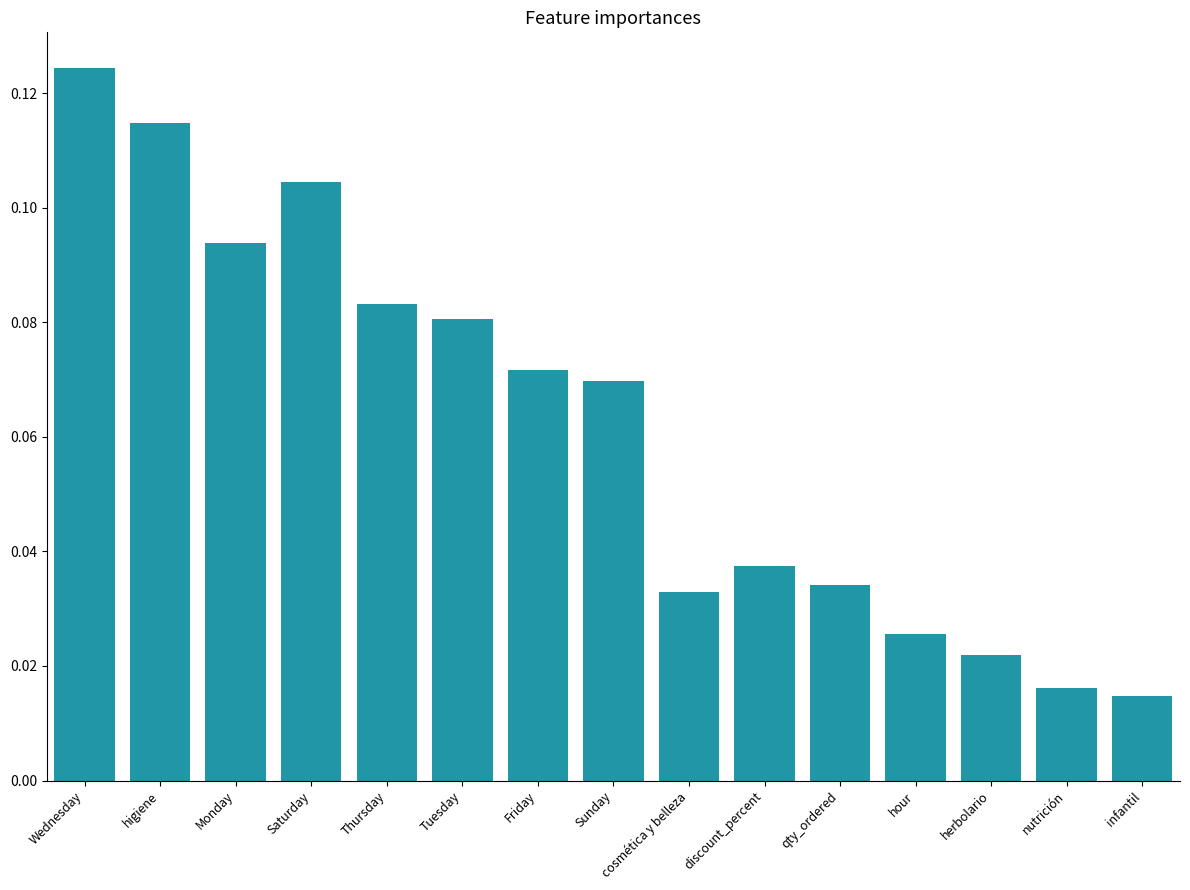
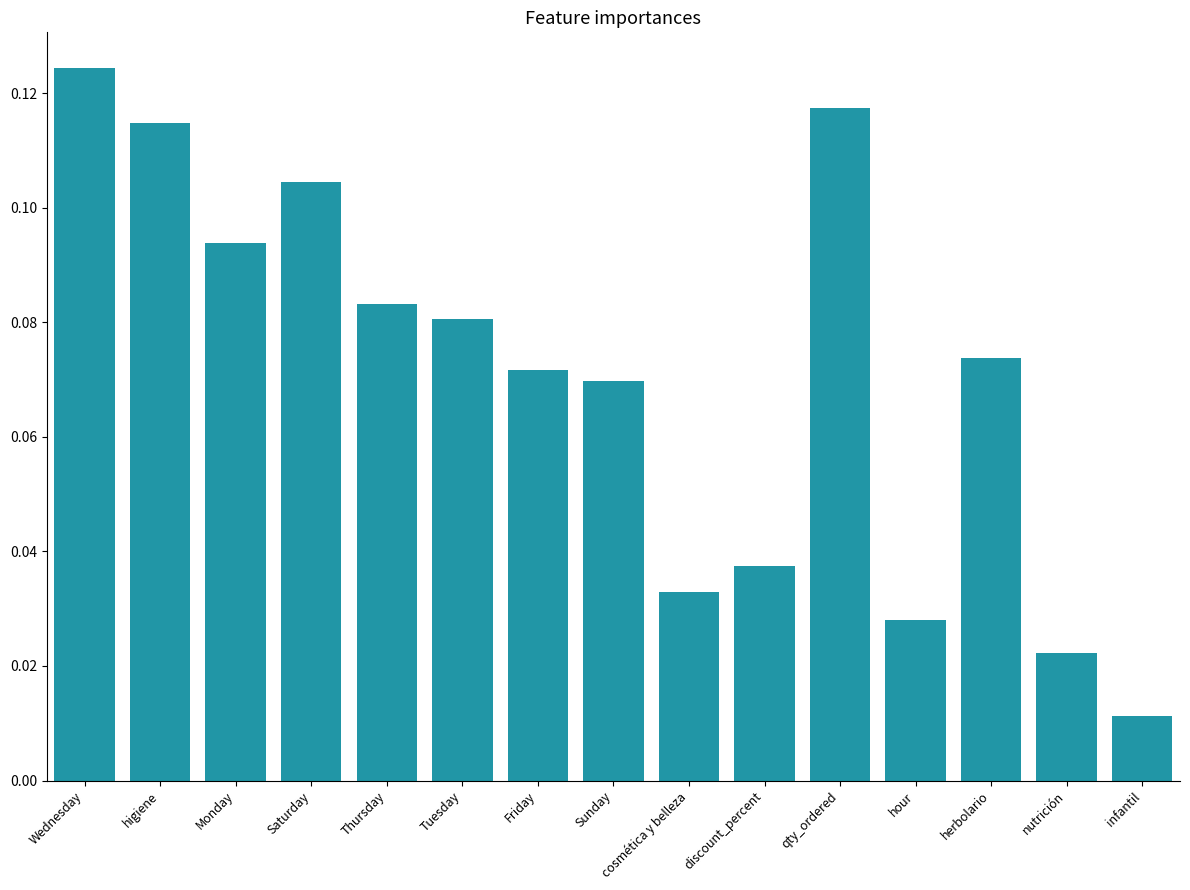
  {
    "Wednesday": 0.124,
    "higiene": 0.115,
    "Monday": 0.094,
    "Saturday": 0.105,
    "Thursday": 0.083,
    "Tuesday": 0.081,
    "Friday": 0.072,
    "Sunday": 0.070,
    "cosmética y belleza": 0.033,
    "discount_percent": 0.037,
-   "qty_ordered": 0.034,
-   "hour": 0.026,
-   "herbolario": 0.022,
-   "nutrición": 0.016,
-   "infantil": 0.015
+   "qty_ordered": 0.117,
+   "hour": 0.028,
+   "herbolario": 0.074,
+   "nutrición": 0.022,
+   "infantil": 0.011
  }
